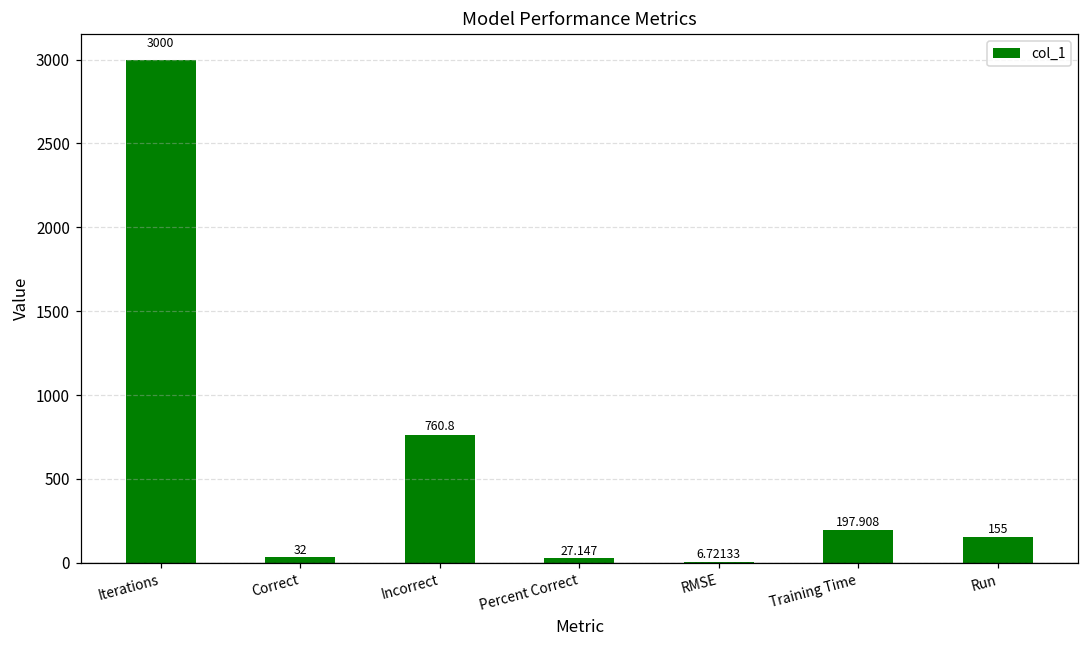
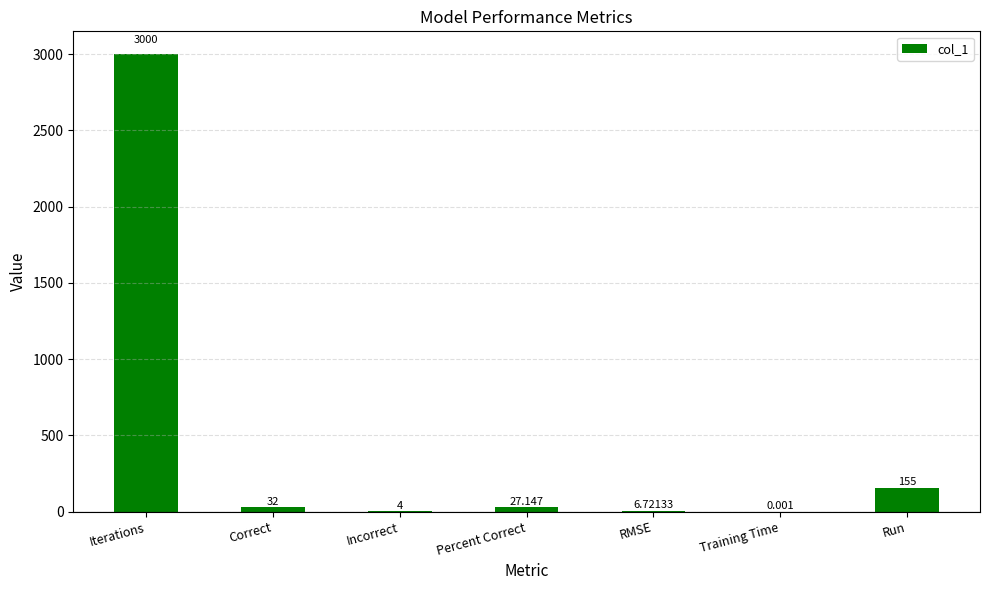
  {
    "Iterations": 3000,
    "Correct": 32,
-   "Incorrect": 760.8,
+   "Incorrect": 4,
    "Percent Correct": 27.147,
    "RMSE": 6.72133,
-   "Training Time": 197.908,
+   "Training Time": 0.001,
    "Run": 155
  }
